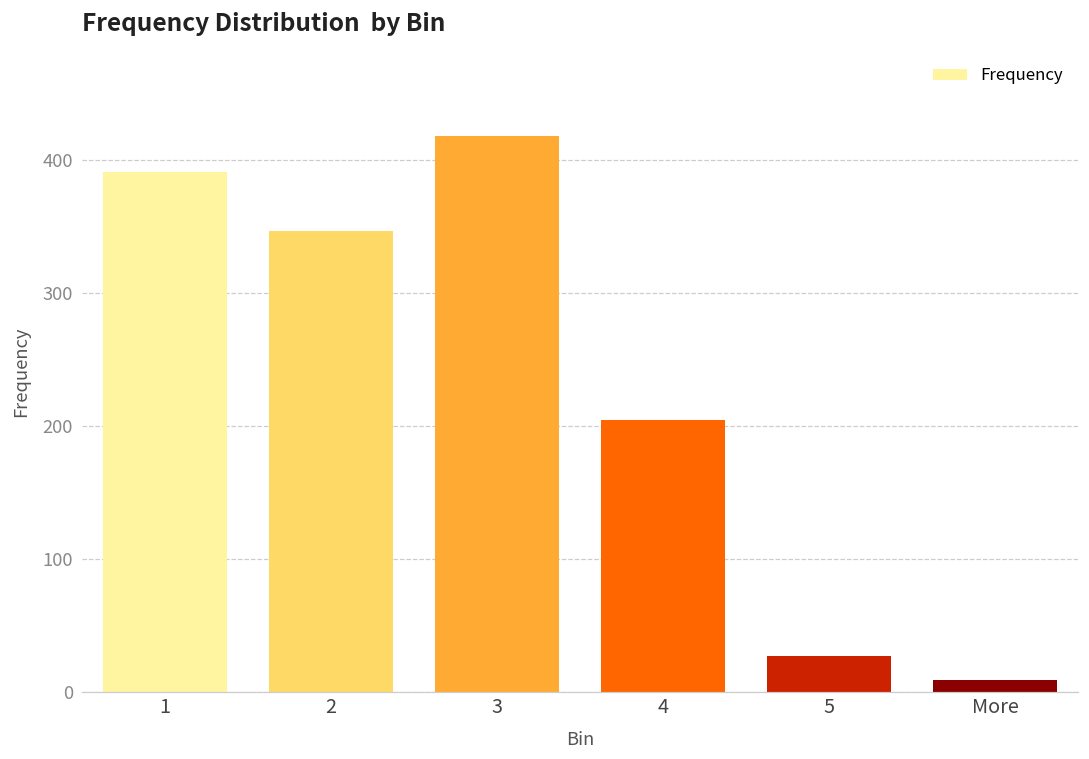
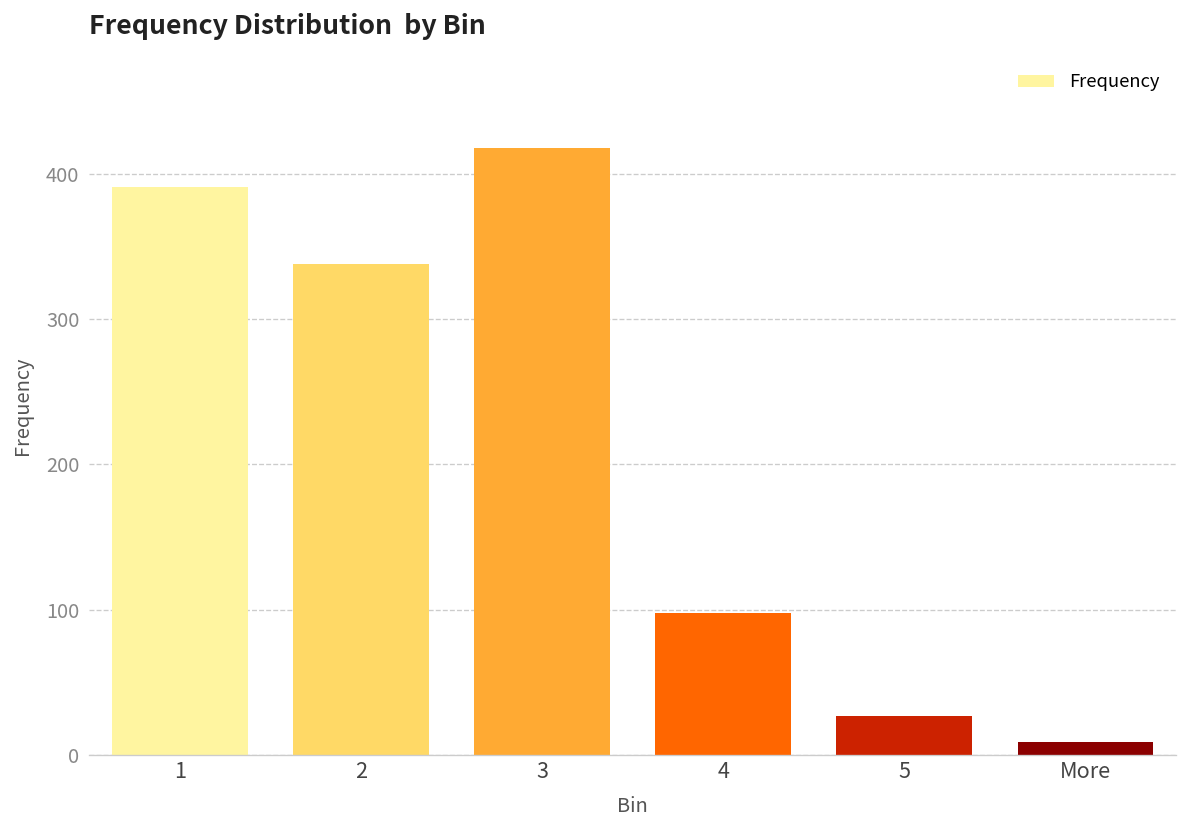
  {
    "1": 391,
-   "2": 346,
+   "2": 338,
    "3": 418,
-   "4": 204,
+   "4": 98,
    "5": 27,
    "More": 9
  }
